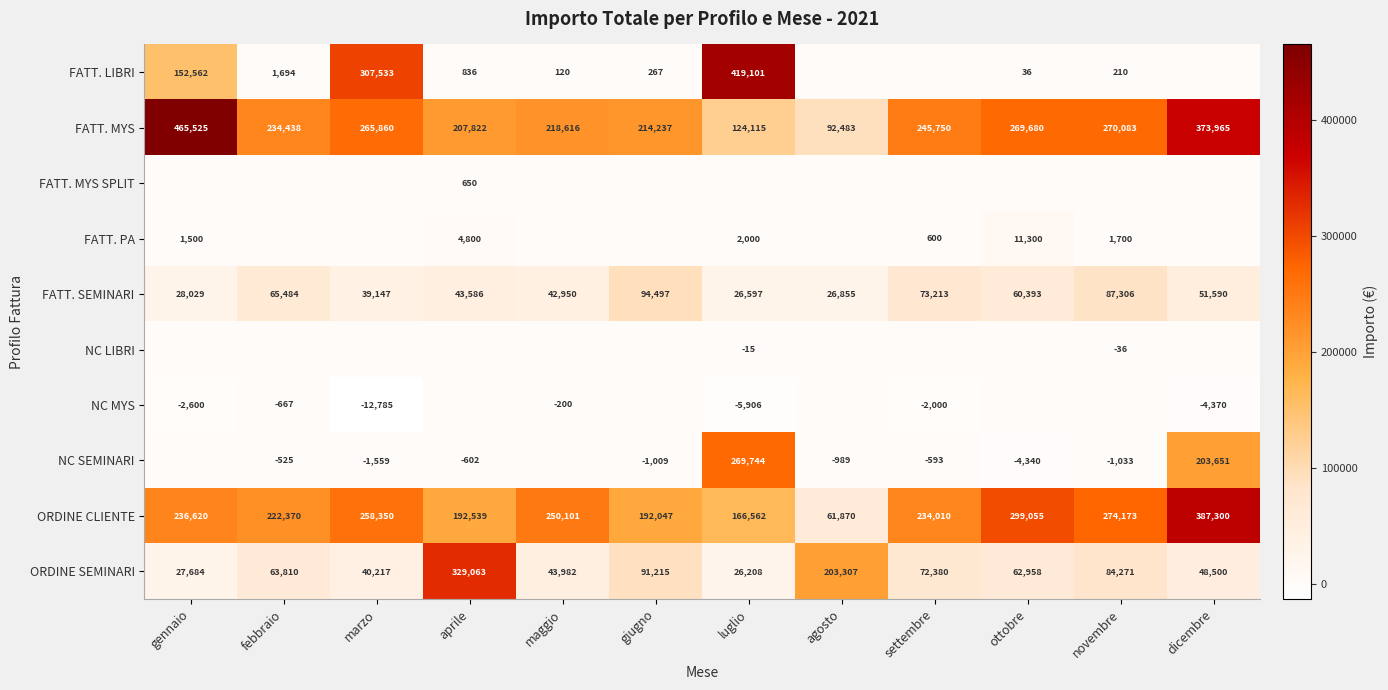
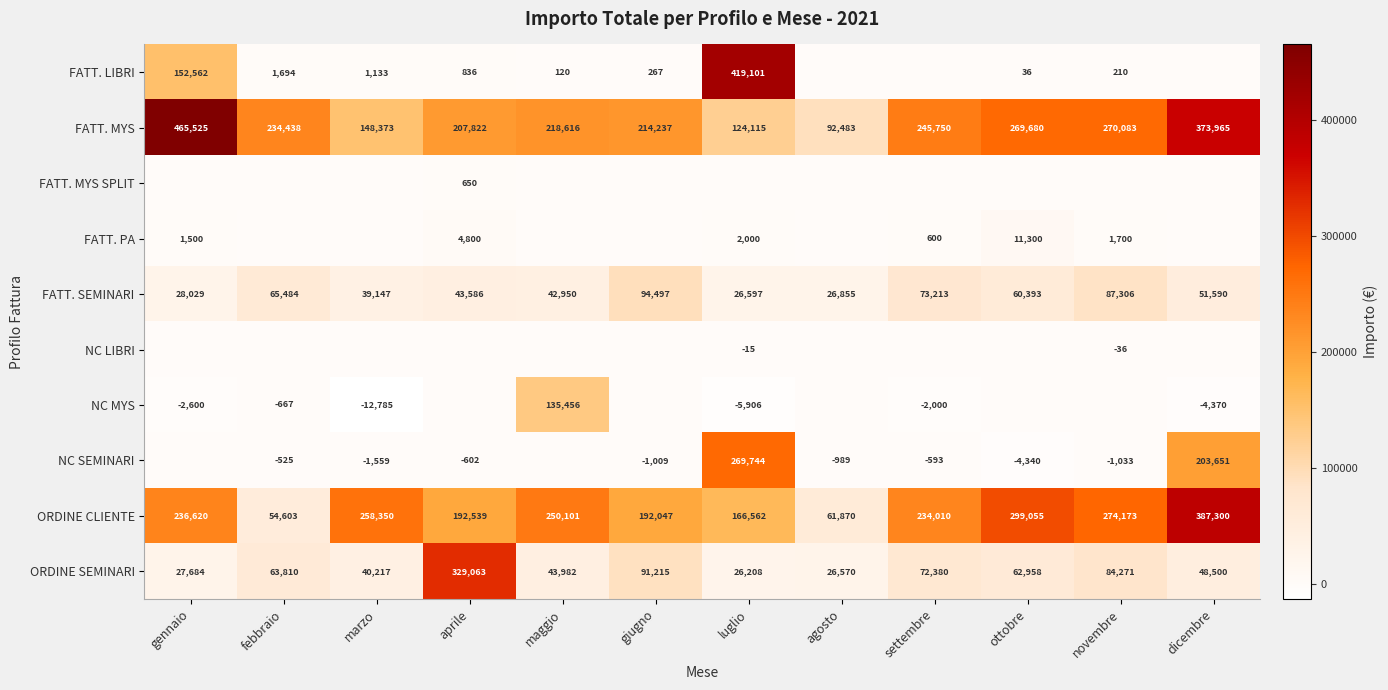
  {
    "FATT. LIBRI": {
      "gennaio": "152,562",
      "febbraio": "1,694",
-     "marzo": "307,533",
+     "marzo": "1,133",
      "aprile": "836",
      "maggio": "120",
      "giugno": "267",
      "luglio": "419,101",
      "ottobre": "36",
      "novembre": "210"
    },
    "FATT. MYS": {
      "gennaio": "465,525",
      "febbraio": "234,438",
-     "marzo": "265,860",
+     "marzo": "148,373",
      "aprile": "207,822",
      "maggio": "218,616",
      "giugno": "214,237",
      "luglio": "124,115",
      "agosto": "92,483",
      "settembre": "245,750",
      "ottobre": "269,680",
      "novembre": "270,083",
      "dicembre": "373,965"
    },
    "FATT. MYS SPLIT": {
      "aprile": "650"
    },
    "FATT. PA": {
      "gennaio": "1,500",
      "aprile": "4,800",
      "luglio": "2,000",
      "settembre": "600",
      "ottobre": "11,300",
      "novembre": "1,700"
    },
    "FATT. SEMINARI": {
      "gennaio": "28,029",
      "febbraio": "65,484",
      "marzo": "39,147",
      "aprile": "43,586",
      "maggio": "42,950",
      "giugno": "94,497",
      "luglio": "26,597",
      "agosto": "26,855",
      "settembre": "73,213",
      "ottobre": "60,393",
      "novembre": "87,306",
      "dicembre": "51,590"
    },
    "NC LIBRI": {
      "luglio": "-15",
      "novembre": "-36"
    },
    "NC MYS": {
      "gennaio": "-2,600",
      "febbraio": "-667",
      "marzo": "-12,785",
-     "maggio": "-200",
+     "maggio": "135,456",
      "luglio": "-5,906",
      "settembre": "-2,000",
      "dicembre": "-4,370"
    },
    "NC SEMINARI": {
      "febbraio": "-525",
      "marzo": "-1,559",
      "aprile": "-602",
      "giugno": "-1,009",
      "luglio": "269,744",
      "agosto": "-989",
      "settembre": "-593",
      "ottobre": "-4,340",
      "novembre": "-1,033",
      "dicembre": "203,651"
    },
    "ORDINE CLIENTE": {
      "gennaio": "236,620",
-     "febbraio": "222,370",
+     "febbraio": "54,603",
      "marzo": "258,350",
      "aprile": "192,539",
      "maggio": "250,101",
      "giugno": "192,047",
      "luglio": "166,562",
      "agosto": "61,870",
      "settembre": "234,010",
      "ottobre": "299,055",
      "novembre": "274,173",
      "dicembre": "387,300"
    },
    "ORDINE SEMINARI": {
      "gennaio": "27,684",
      "febbraio": "63,810",
      "marzo": "40,217",
      "aprile": "329,063",
      "maggio": "43,982",
      "giugno": "91,215",
      "luglio": "26,208",
-     "agosto": "203,307",
+     "agosto": "26,570",
      "settembre": "72,380",
      "ottobre": "62,958",
      "novembre": "84,271",
      "dicembre": "48,500"
    }
  }
